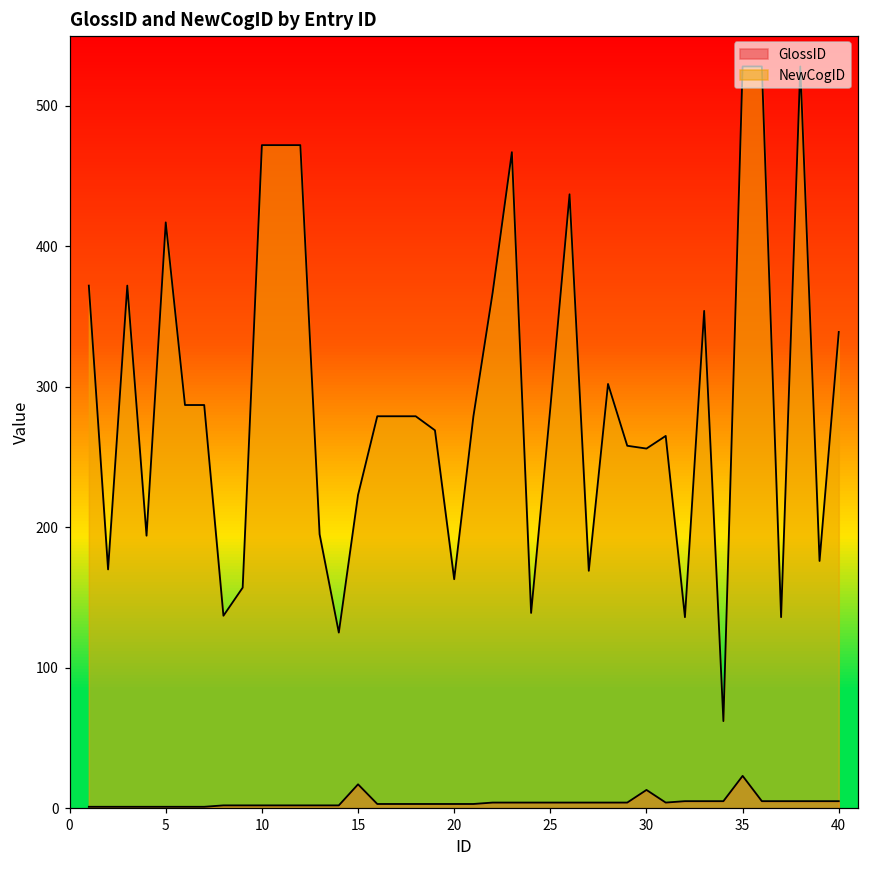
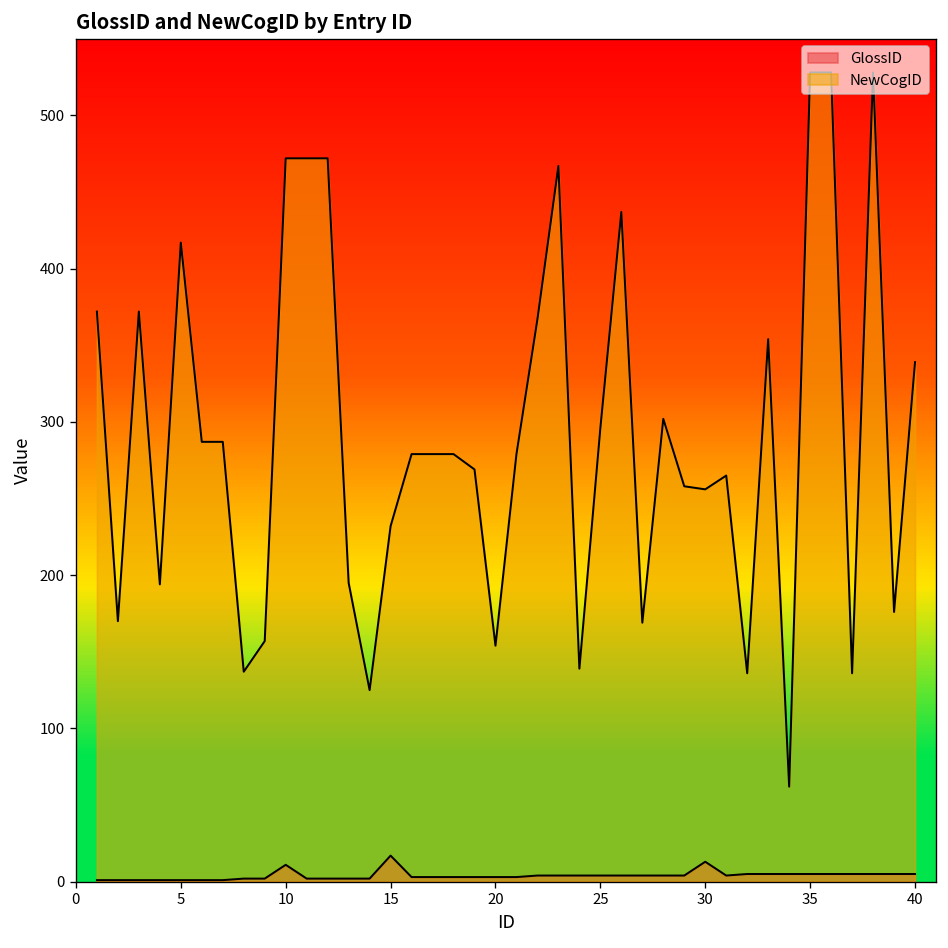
  {
    "GlossID": {
      "5": 1,
-     "10": 2,
+     "10": 11,
      "15": 17,
      "20": 3,
      "25": 4,
      "30": 13,
-     "35": 23,
+     "35": 5,
      "40": 5
    },
    "NewCogID": {
      "5": 417,
      "10": 472,
-     "15": 223,
-     "20": 163,
-     "25": 285,
+     "15": 232,
+     "20": 154,
+     "25": 296,
      "30": 256,
      "40": 339
    }
  }
